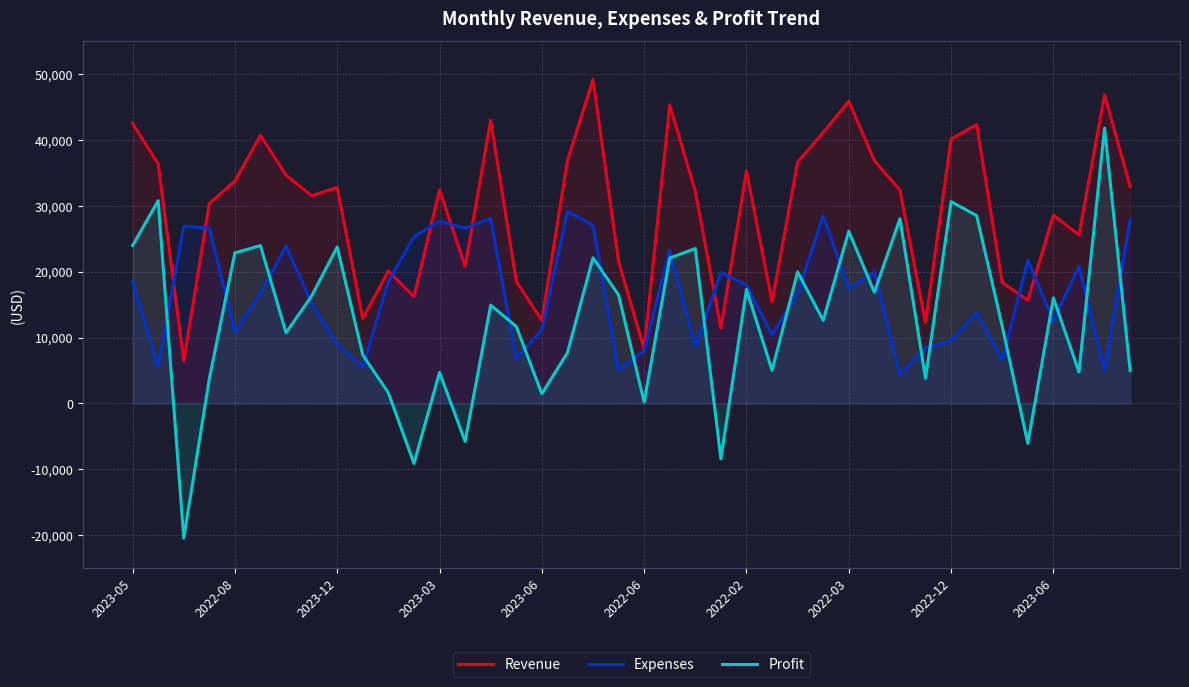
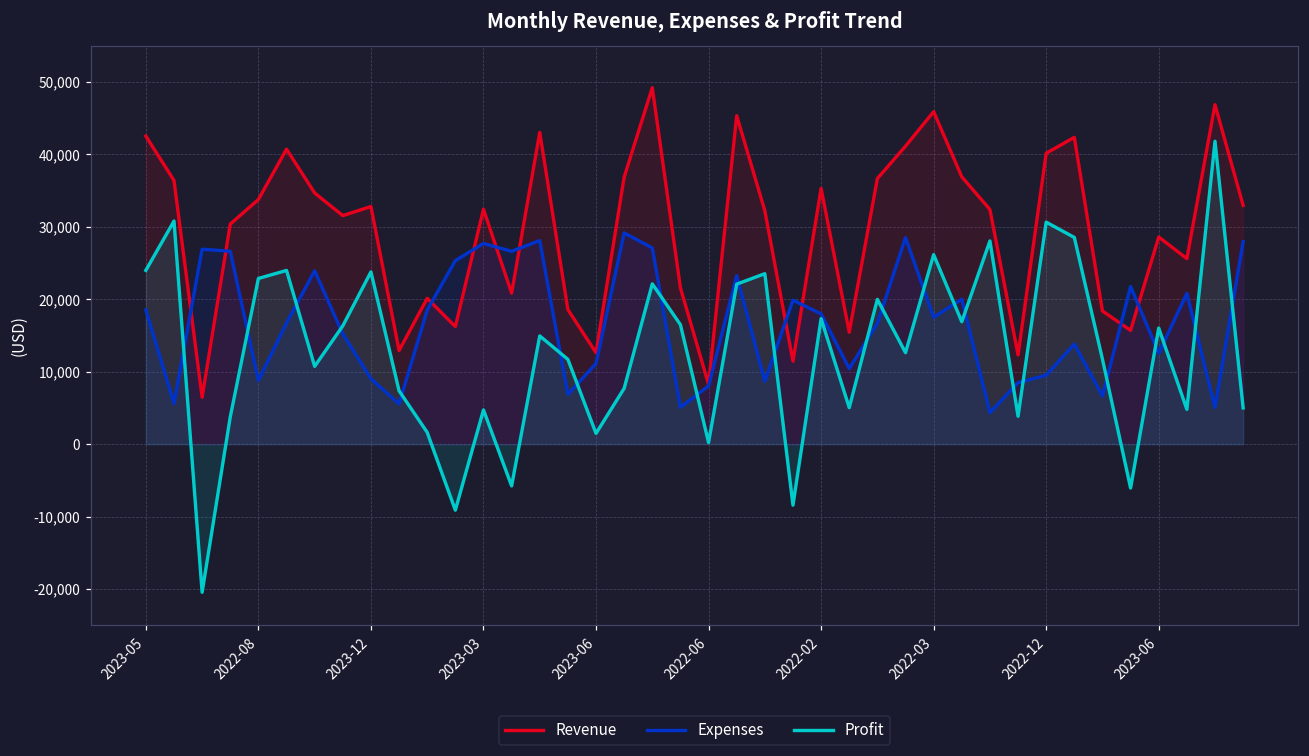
  {
    "Revenue": {
      "2022-08": "34,000",
      "2022-03": "46,000"
    },
    "Expenses": {
-     "2022-08": "11,000",
+     "2022-08": "9,000",
      "2022-03": "18,000"
    }
  }
